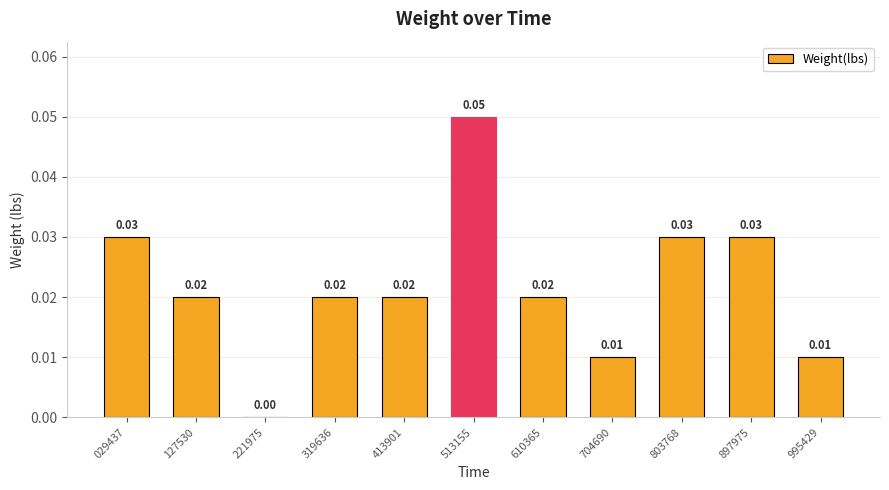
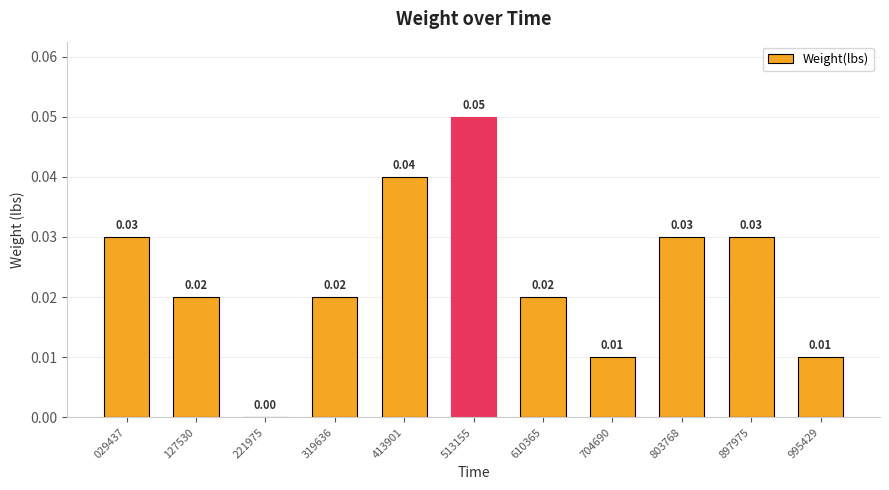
  {
    "029437": 0.03,
    "127530": 0.02,
    "221975": 0.00,
    "319636": 0.02,
-   "413901": 0.02,
+   "413901": 0.04,
    "513155": 0.05,
    "610365": 0.02,
    "704690": 0.01,
    "803768": 0.03,
    "897975": 0.03,
    "995429": 0.01
  }
